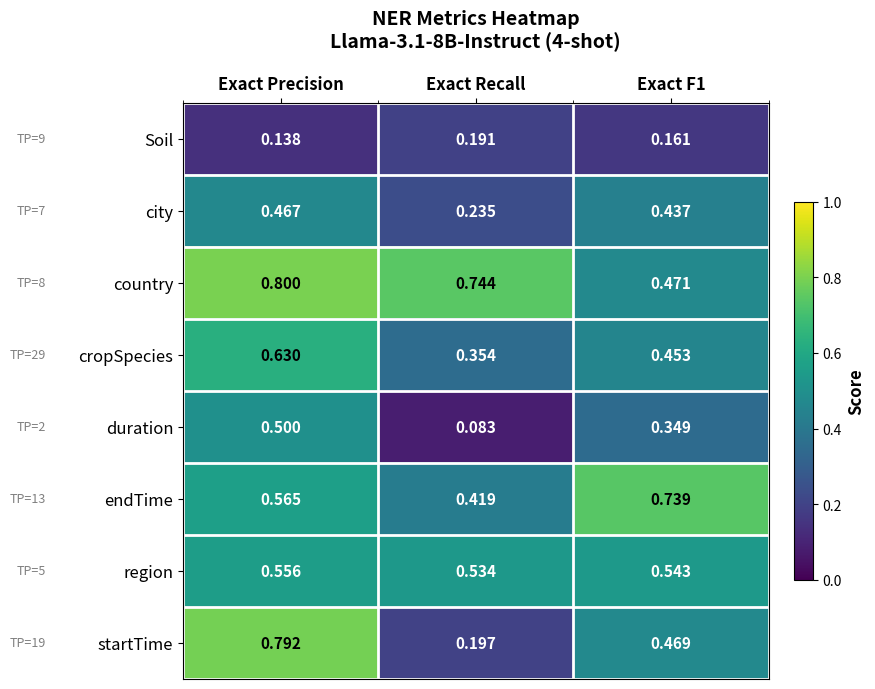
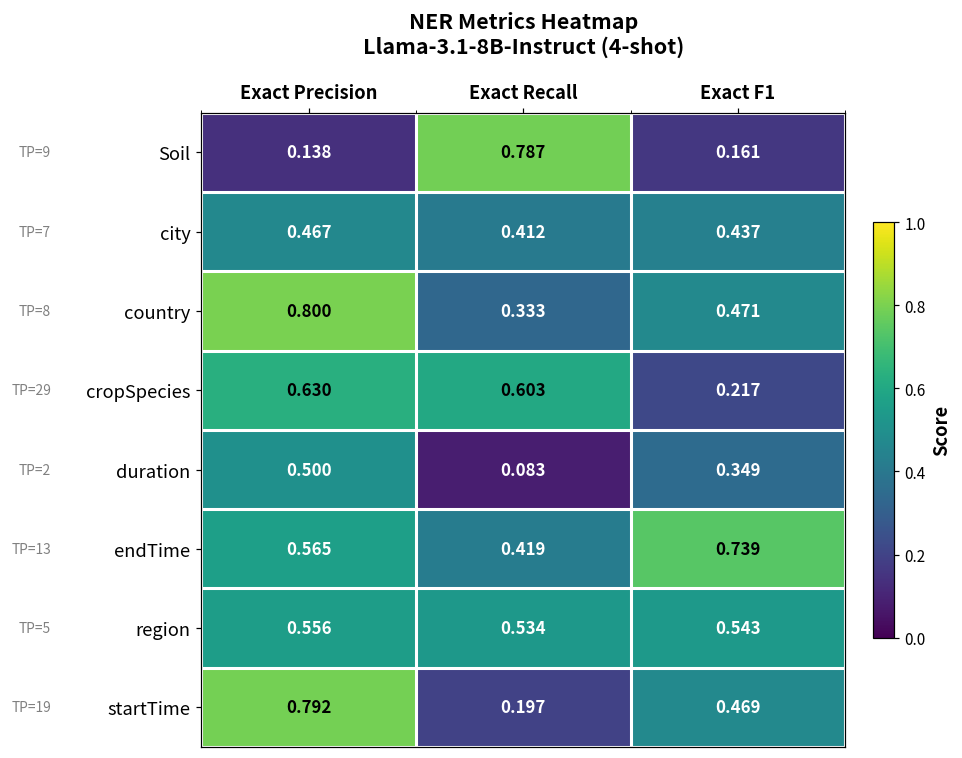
  {
    "Soil": {
      "Exact Precision": 0.138,
-     "Exact Recall": 0.191,
+     "Exact Recall": 0.787,
      "Exact F1": 0.161
    },
    "city": {
      "Exact Precision": 0.467,
-     "Exact Recall": 0.235,
+     "Exact Recall": 0.412,
      "Exact F1": 0.437
    },
    "country": {
      "Exact Precision": 0.800,
-     "Exact Recall": 0.744,
+     "Exact Recall": 0.333,
      "Exact F1": 0.471
    },
    "cropSpecies": {
      "Exact Precision": 0.630,
-     "Exact Recall": 0.354,
-     "Exact F1": 0.453
+     "Exact Recall": 0.603,
+     "Exact F1": 0.217
    },
    "duration": {
      "Exact Precision": 0.500,
      "Exact Recall": 0.083,
      "Exact F1": 0.349
    },
    "endTime": {
      "Exact Precision": 0.565,
      "Exact Recall": 0.419,
      "Exact F1": 0.739
    },
    "region": {
      "Exact Precision": 0.556,
      "Exact Recall": 0.534,
      "Exact F1": 0.543
    },
    "startTime": {
      "Exact Precision": 0.792,
      "Exact Recall": 0.197,
      "Exact F1": 0.469
    }
  }
